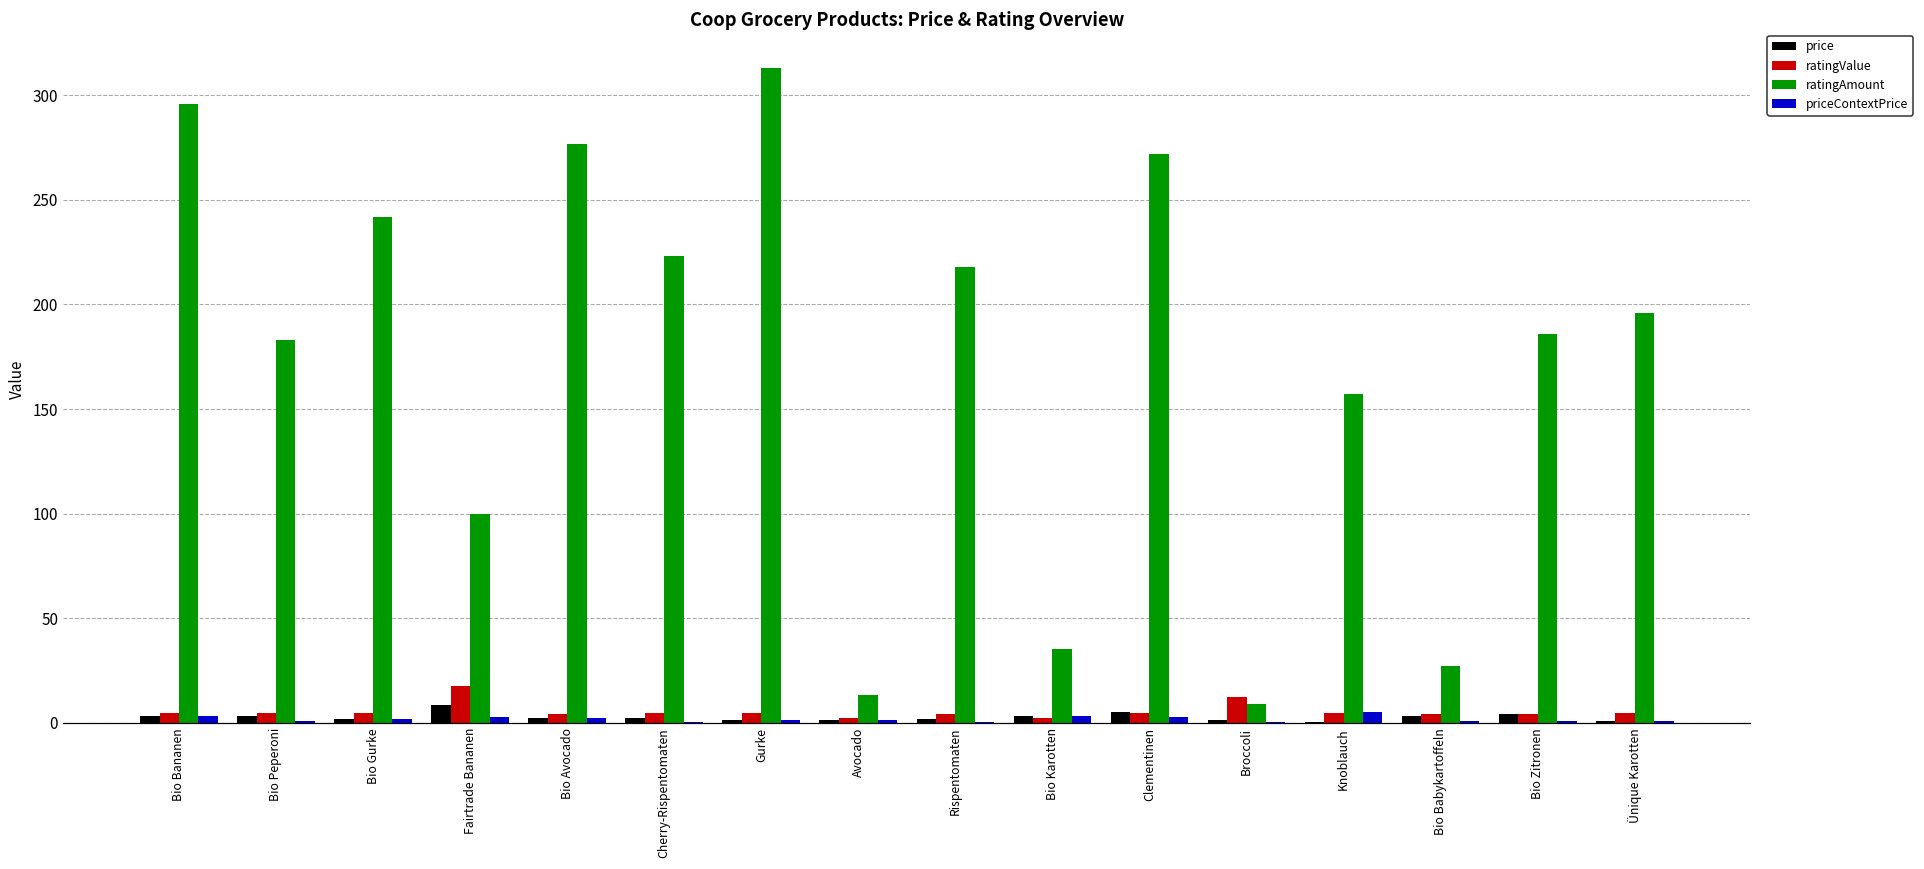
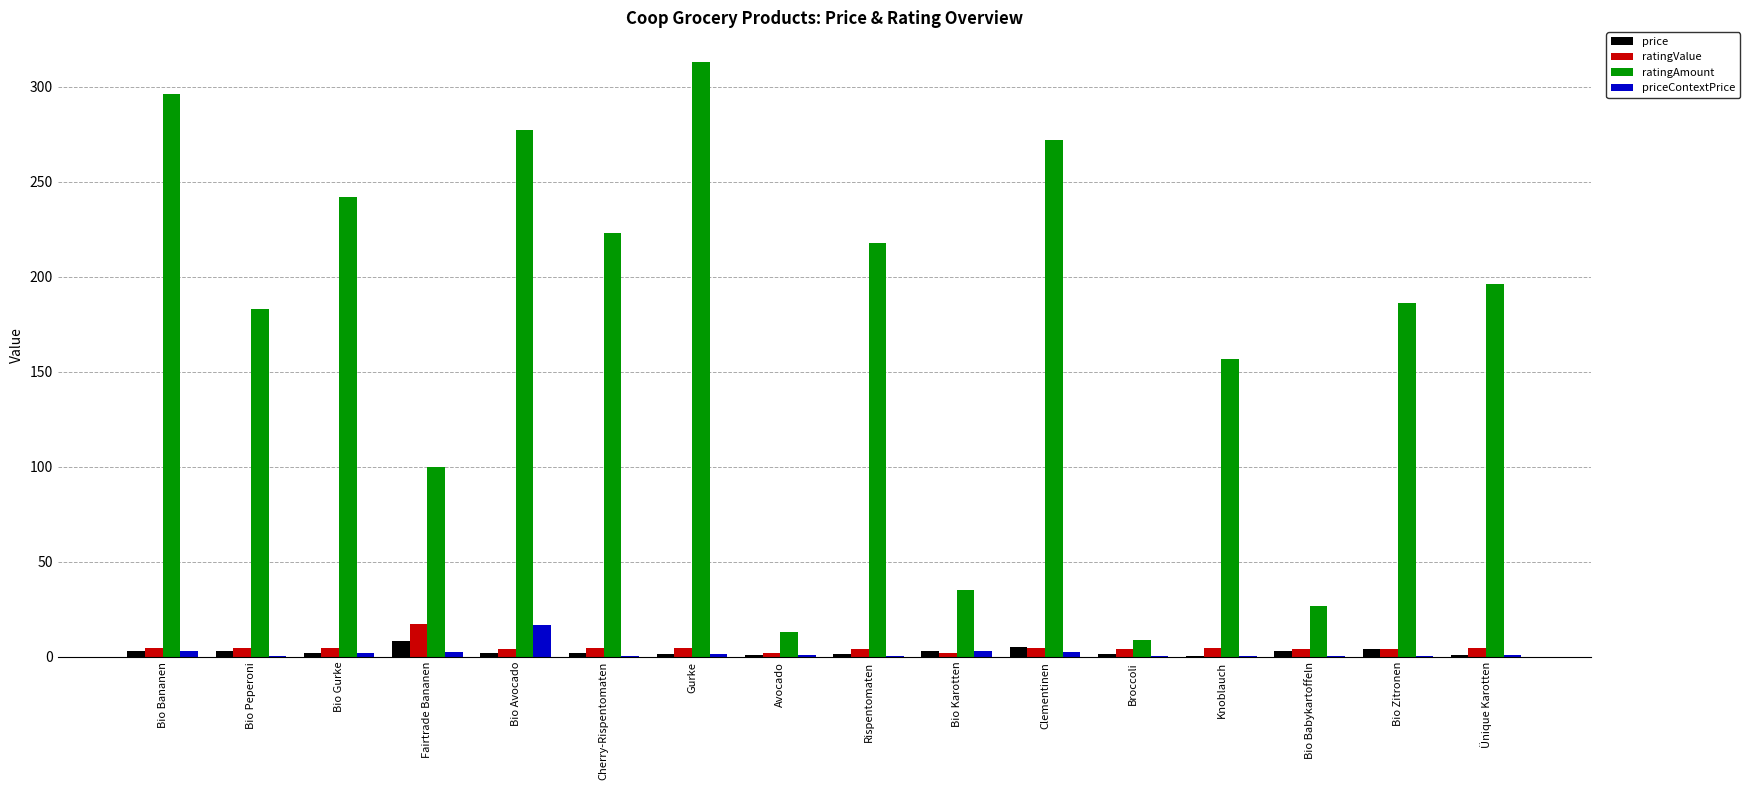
  {
    "price": {
      "Bio Bananen": 3,
      "Bio Peperoni": 3,
      "Bio Gurke": 2,
      "Fairtrade Bananen": 8,
      "Bio Avocado": 2,
      "Cherry-Rispentomaten": 2,
      "Gurke": 1,
      "Rispentomaten": 2,
      "Bio Karotten": 3,
      "Clementinen": 5,
      "Broccoli": 1,
      "Bio Babykartoffeln": 3,
      "Bio Zitronen": 4
    },
    "ratingValue": {
      "Bio Bananen": 5,
      "Bio Peperoni": 5,
      "Bio Gurke": 5,
      "Fairtrade Bananen": 18,
      "Bio Avocado": 4,
      "Cherry-Rispentomaten": 5,
      "Gurke": 5,
      "Avocado": 2,
      "Rispentomaten": 4,
      "Bio Karotten": 2,
      "Clementinen": 5,
-     "Broccoli": 12,
+     "Broccoli": 4,
      "Knoblauch": 5,
      "Bio Babykartoffeln": 4,
      "Bio Zitronen": 4,
      "Ünique Karotten": 5
    },
    "ratingAmount": {
      "Bio Bananen": 296,
      "Bio Peperoni": 183,
      "Bio Gurke": 242,
      "Fairtrade Bananen": 100,
      "Bio Avocado": 277,
      "Cherry-Rispentomaten": 223,
      "Gurke": 313,
      "Avocado": 13,
      "Rispentomaten": 218,
      "Bio Karotten": 35,
      "Clementinen": 272,
      "Broccoli": 9,
      "Knoblauch": 157,
      "Bio Babykartoffeln": 27,
      "Bio Zitronen": 186,
      "Ünique Karotten": 196
    },
    "priceContextPrice": {
      "Bio Bananen": 3,
      "Bio Gurke": 2,
      "Fairtrade Bananen": 3,
-     "Bio Avocado": 2,
+     "Bio Avocado": 17,
      "Gurke": 1,
      "Bio Karotten": 3,
      "Clementinen": 2,
-     "Knoblauch": 5
+     "Knoblauch": 1
    }
  }
